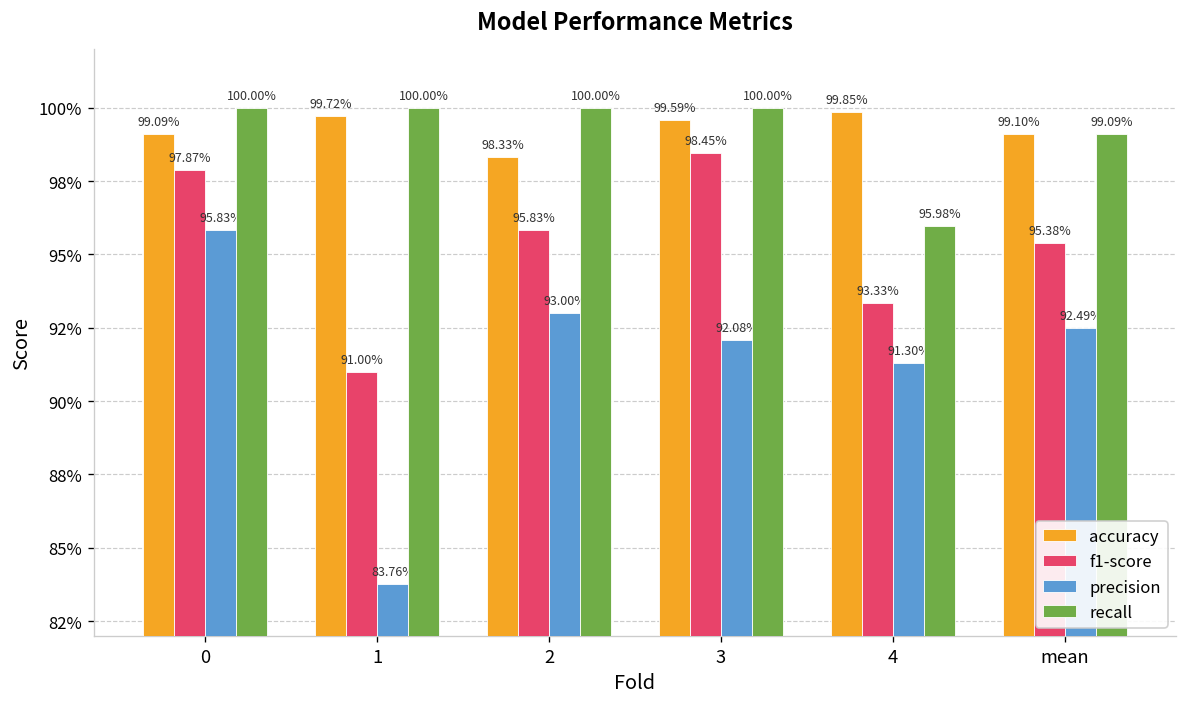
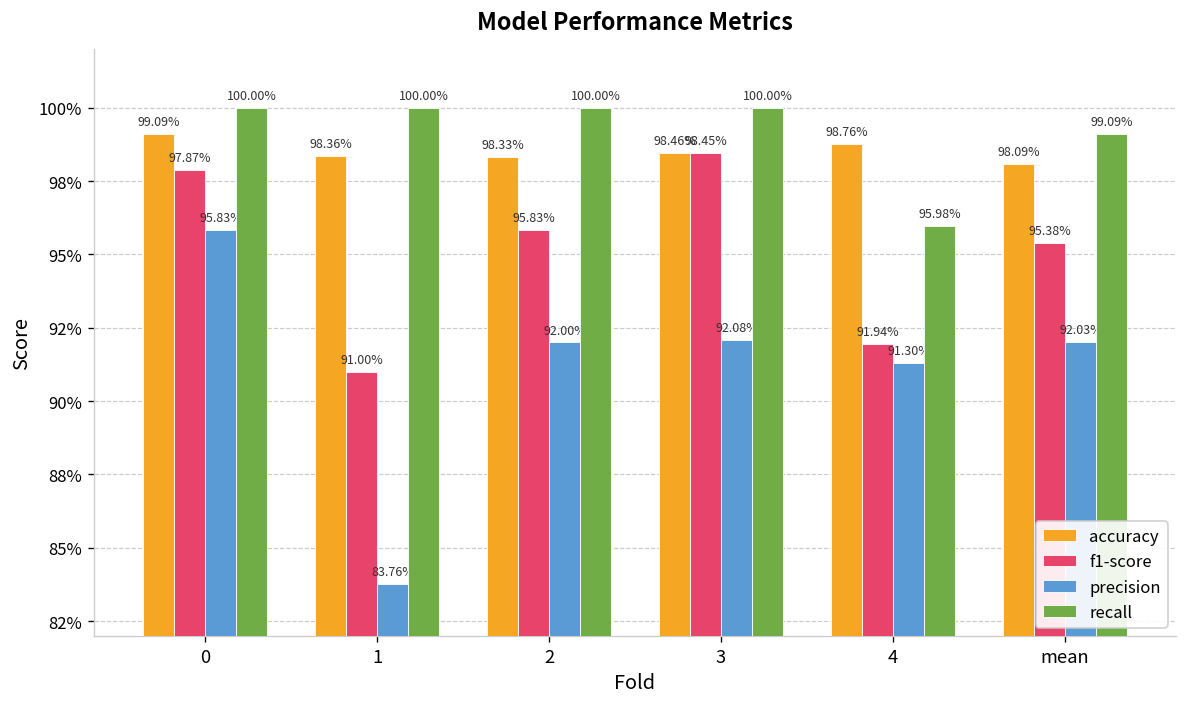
  {
    "accuracy": {
      "0": "99.09%",
-     "1": "99.72%",
+     "1": "98.36%",
      "2": "98.33%",
-     "3": "99.59%",
-     "4": "99.85%",
-     "mean": "99.10%"
+     "3": "98.46%",
+     "4": "98.76%",
+     "mean": "98.09%"
    },
    "f1-score": {
      "0": "97.87%",
      "1": "91.00%",
      "2": "95.83%",
-     "4": "93.33%",
+     "4": "91.94%",
      "mean": "95.38%"
    },
    "precision": {
      "0": "95.83%",
      "1": "83.76%",
-     "2": "93.00%",
+     "2": "92.00%",
      "3": "92.08%",
      "4": "91.30%",
-     "mean": "92.49%"
+     "mean": "92.03%"
    },
    "recall": {
      "0": "100.00%",
      "1": "100.00%",
      "2": "100.00%",
      "3": "100.00%",
      "4": "95.98%",
      "mean": "99.09%"
    }
  }
